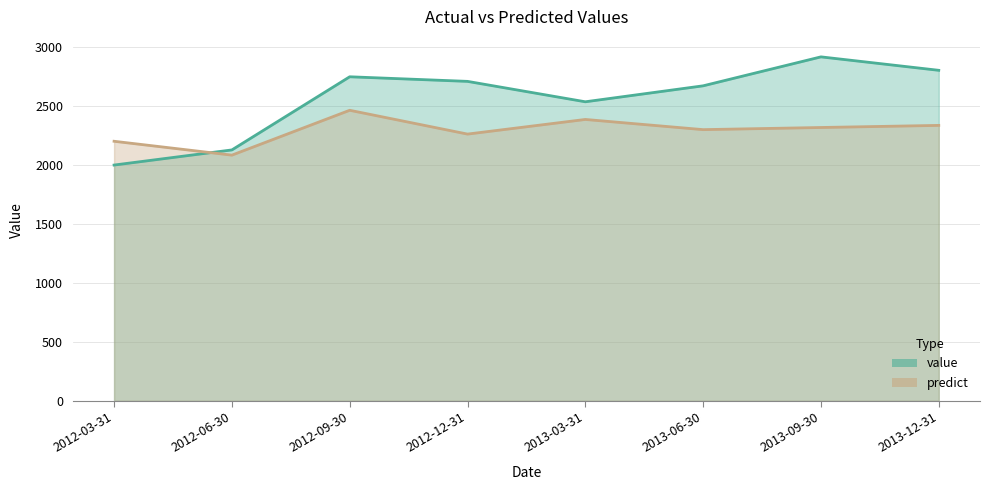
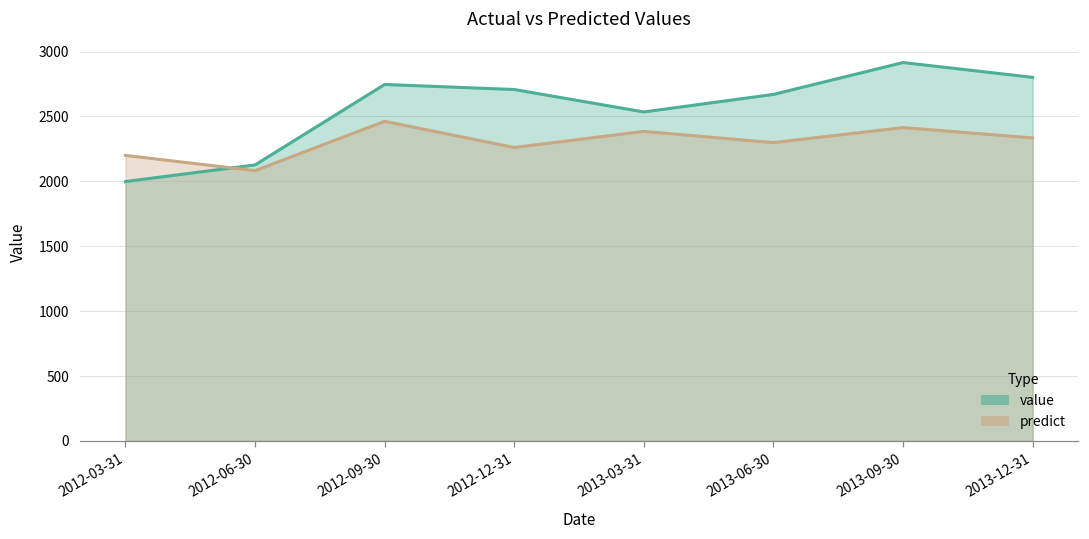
  {
    "value": {
      "2012-03-31": 2000,
      "2012-06-30": 2130,
      "2012-09-30": 2750,
      "2012-12-31": 2710,
      "2013-03-31": 2530,
      "2013-06-30": 2670,
      "2013-09-30": 2920,
      "2013-12-31": 2800
    },
    "predict": {
      "2012-03-31": 2200,
      "2012-06-30": 2080,
      "2012-09-30": 2460,
      "2012-12-31": 2260,
      "2013-03-31": 2380,
      "2013-06-30": 2300,
-     "2013-09-30": 2320,
+     "2013-09-30": 2410,
      "2013-12-31": 2330
    }
  }
